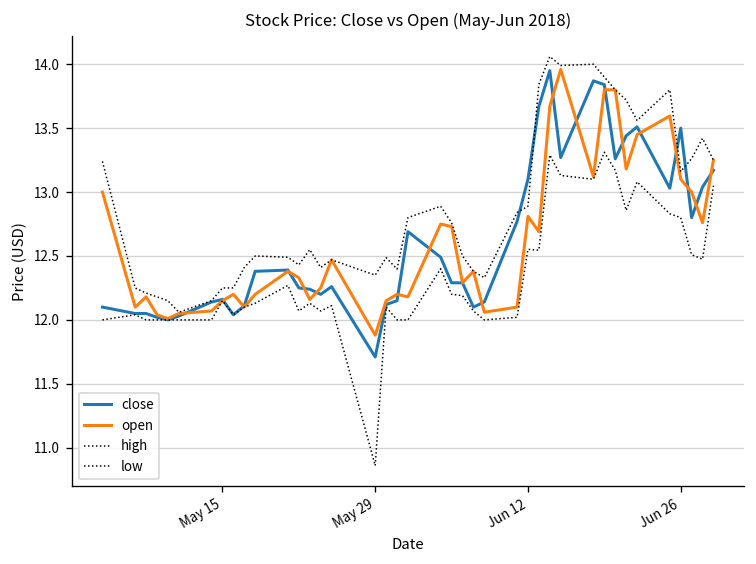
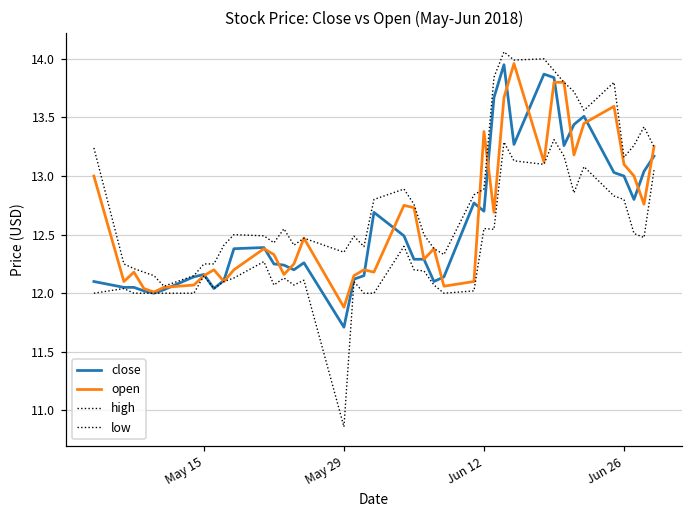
  {
    "close": {
      "May 29": 11.7,
-     "Jun 12": 13.1,
-     "Jun 26": 13.5
+     "Jun 12": 12.7,
+     "Jun 26": 13.0
    },
    "open": {
      "May 29": 11.88,
-     "Jun 12": 12.81,
+     "Jun 12": 13.38,
      "Jun 26": 13.10
    }
  }
